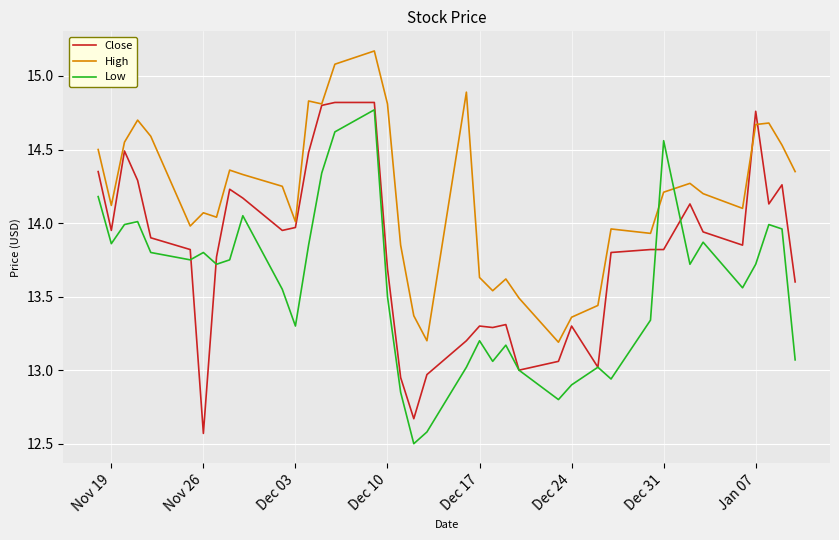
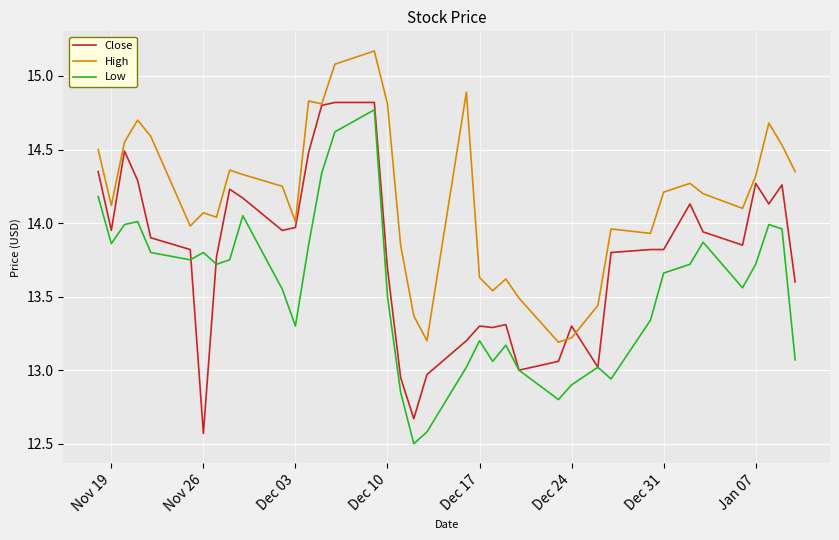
  {
    "Close": {
      "Nov 19": 13.95,
      "Nov 26": 12.57,
      "Dec 03": 13.97,
      "Dec 10": 13.69,
      "Dec 17": 13.30,
      "Dec 24": 13.30,
      "Dec 31": 13.82,
-     "Jan 07": 14.76
+     "Jan 07": 14.27
    },
    "High": {
      "Nov 19": 14.12,
      "Nov 26": 14.07,
      "Dec 03": 14.01,
      "Dec 10": 14.81,
      "Dec 17": 13.63,
-     "Dec 24": 13.36,
+     "Dec 24": 13.22,
      "Dec 31": 14.21,
-     "Jan 07": 14.67
+     "Jan 07": 14.32
    },
    "Low": {
      "Nov 19": 13.86,
      "Nov 26": 13.80,
      "Dec 03": 13.30,
      "Dec 10": 13.50,
      "Dec 17": 13.20,
      "Dec 24": 12.90,
-     "Dec 31": 14.56,
+     "Dec 31": 13.66,
      "Jan 07": 13.72
    }
  }
